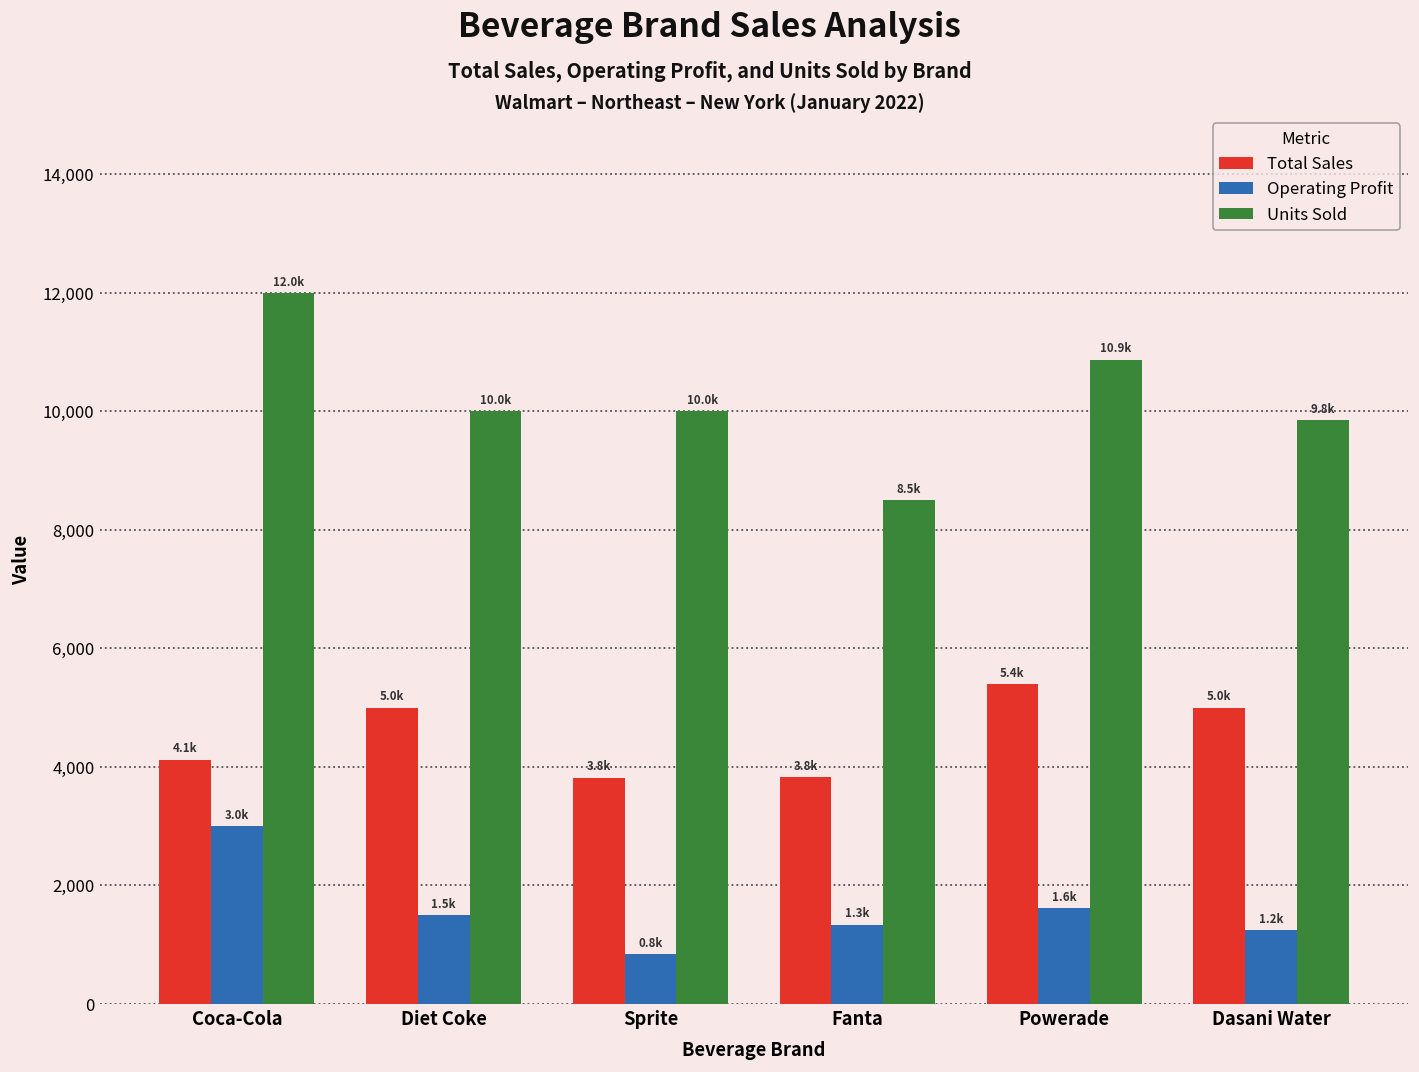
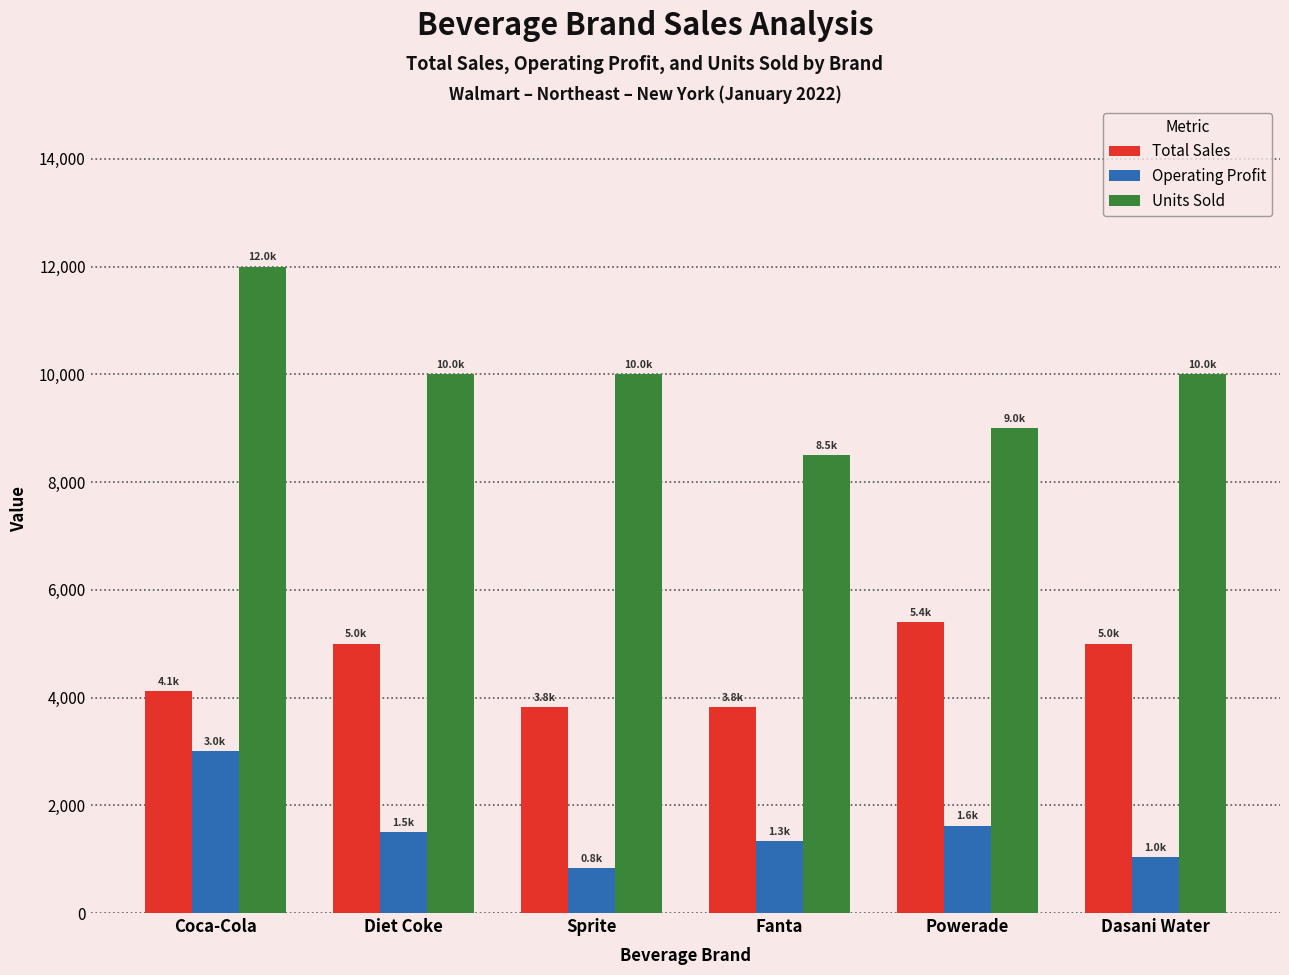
  {
    "Total Sales": {
      "Coca-Cola": "4.1k",
      "Diet Coke": "5.0k",
      "Sprite": "3.8k",
      "Fanta": "3.8k",
      "Powerade": "5.4k",
      "Dasani Water": "5.0k"
    },
    "Operating Profit": {
      "Coca-Cola": "3.0k",
      "Diet Coke": "1.5k",
      "Sprite": "0.8k",
      "Fanta": "1.3k",
      "Powerade": "1.6k",
-     "Dasani Water": "1.2k"
+     "Dasani Water": "1.0k"
    },
    "Units Sold": {
      "Coca-Cola": "12.0k",
      "Diet Coke": "10.0k",
      "Sprite": "10.0k",
      "Fanta": "8.5k",
-     "Powerade": "10.9k",
-     "Dasani Water": "9.8k"
+     "Powerade": "9.0k",
+     "Dasani Water": "10.0k"
    }
  }
